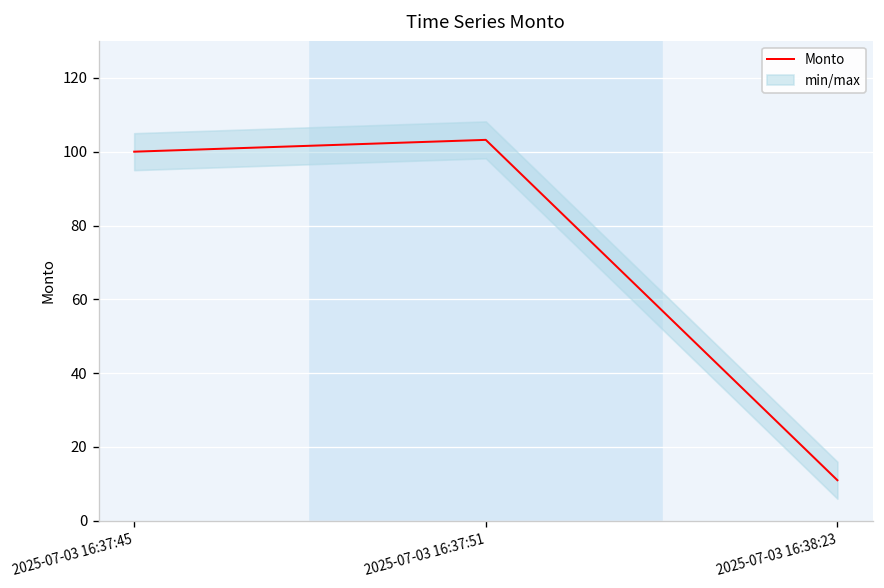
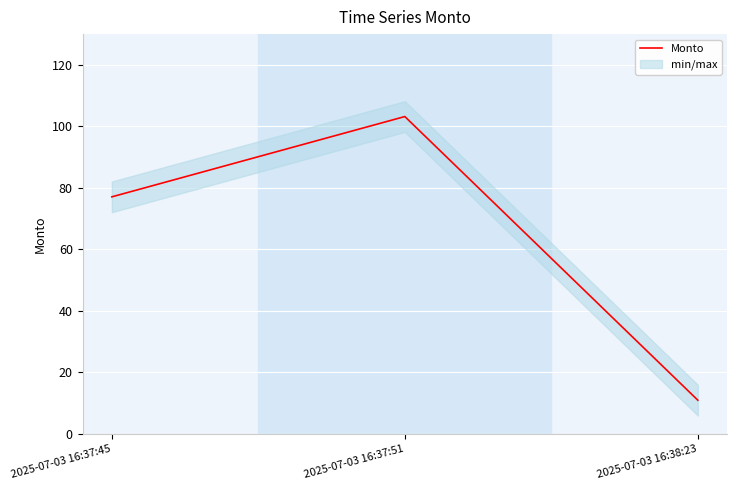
  {
    "Monto": {
-     "2025-07-03 16:37:45": 100,
+     "2025-07-03 16:37:45": 77,
      "2025-07-03 16:37:51": 103,
      "2025-07-03 16:38:23": 11
    }
  }
